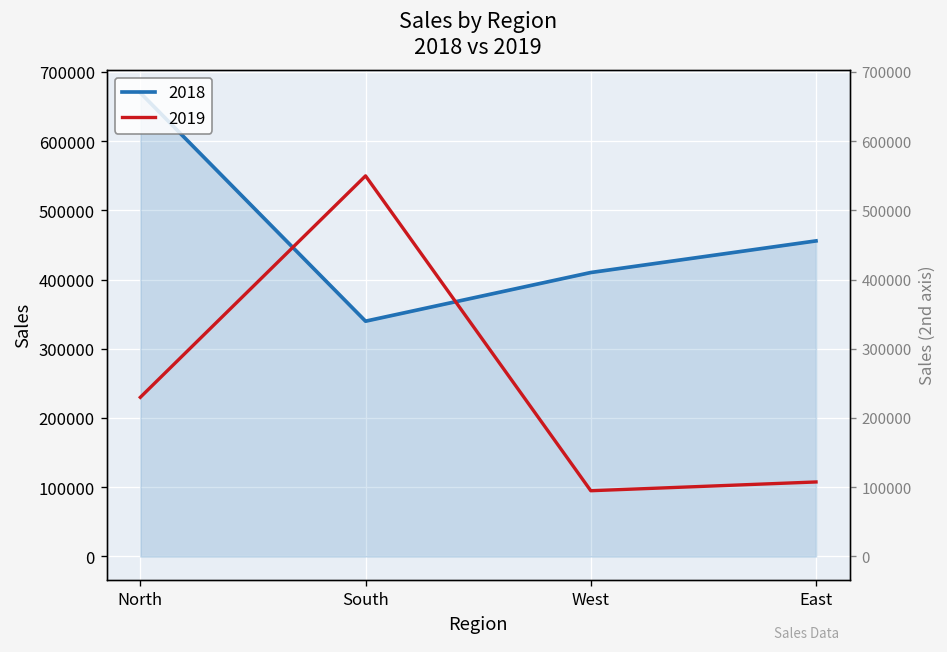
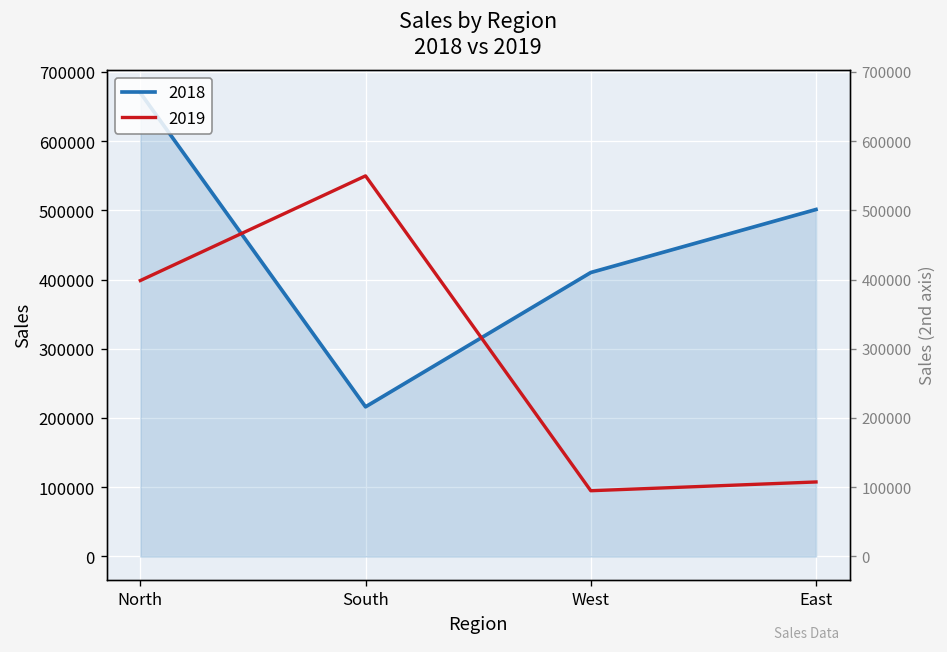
  {
    "2018": {
-     "South": 340000,
+     "South": 220000,
      "West": 410000,
-     "East": 460000
+     "East": 500000
    },
    "2019": {
-     "North": 230000,
+     "North": 400000,
      "South": 550000,
      "West": 100000,
      "East": 110000
    }
  }
